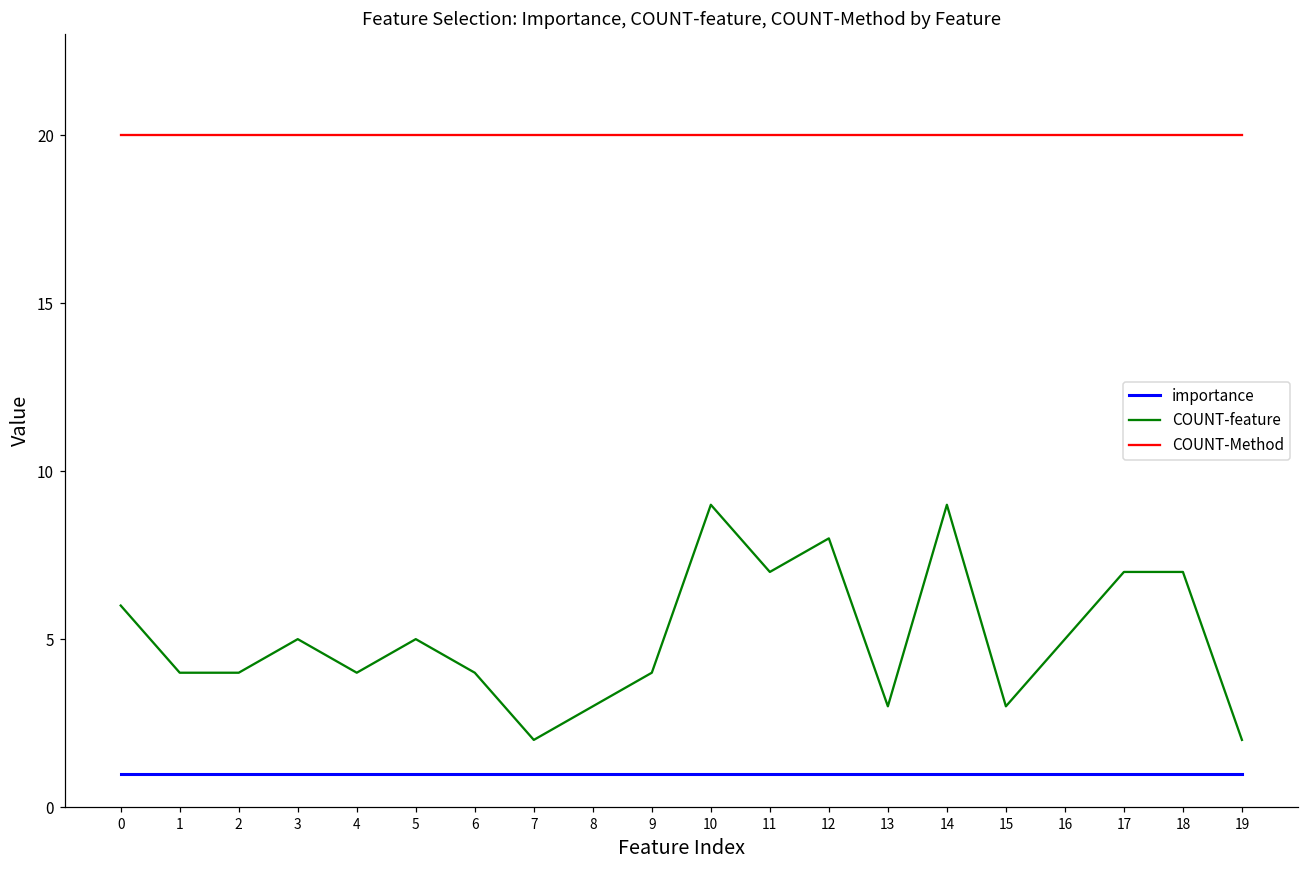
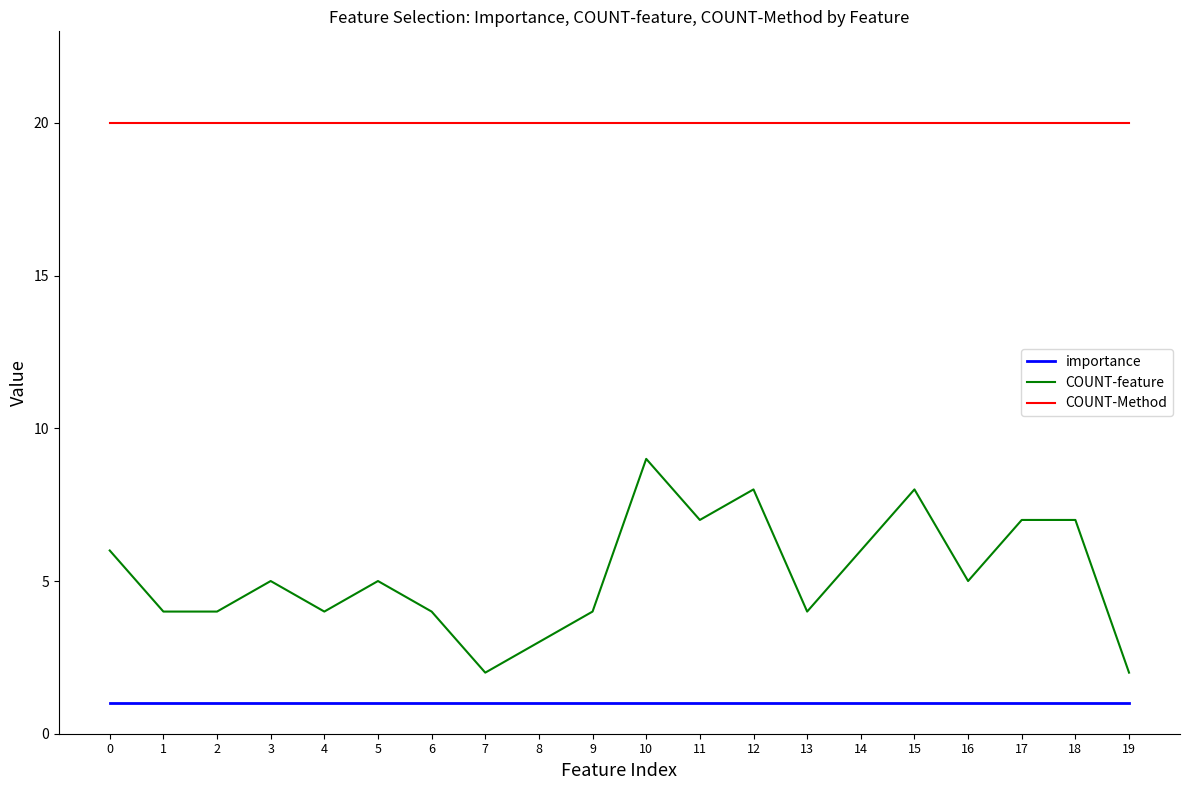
  {
    "importance": {
      "0": 1,
      "1": 1,
      "2": 1,
      "3": 1,
      "4": 1,
      "5": 1,
      "6": 1,
      "7": 1,
      "8": 1,
      "9": 1,
      "10": 1,
      "11": 1,
      "12": 1,
      "13": 1,
      "14": 1,
      "15": 1,
      "16": 1,
      "17": 1,
      "18": 1,
      "19": 1
    },
    "COUNT-feature": {
      "0": 6,
      "1": 4,
      "2": 4,
      "3": 5,
      "4": 4,
      "5": 5,
      "6": 4,
      "7": 2,
      "8": 3,
      "9": 4,
      "10": 9,
      "11": 7,
      "12": 8,
-     "13": 3,
-     "14": 9,
-     "15": 3,
+     "13": 4,
+     "14": 6,
+     "15": 8,
      "16": 5,
      "17": 7,
      "18": 7,
      "19": 2
    },
    "COUNT-Method": {
      "0": 20,
      "1": 20,
      "2": 20,
      "3": 20,
      "4": 20,
      "5": 20,
      "6": 20,
      "7": 20,
      "8": 20,
      "9": 20,
      "10": 20,
      "11": 20,
      "12": 20,
      "13": 20,
      "14": 20,
      "15": 20,
      "16": 20,
      "17": 20,
      "18": 20,
      "19": 20
    }
  }
